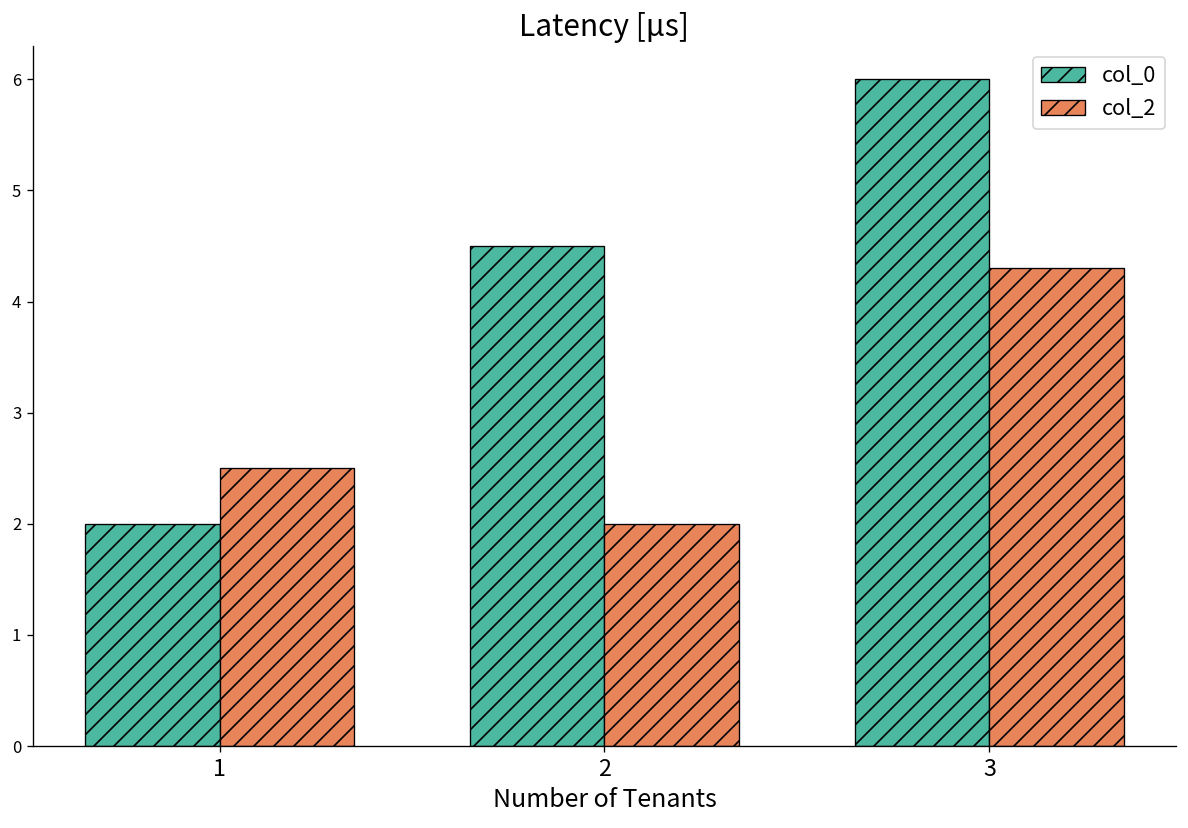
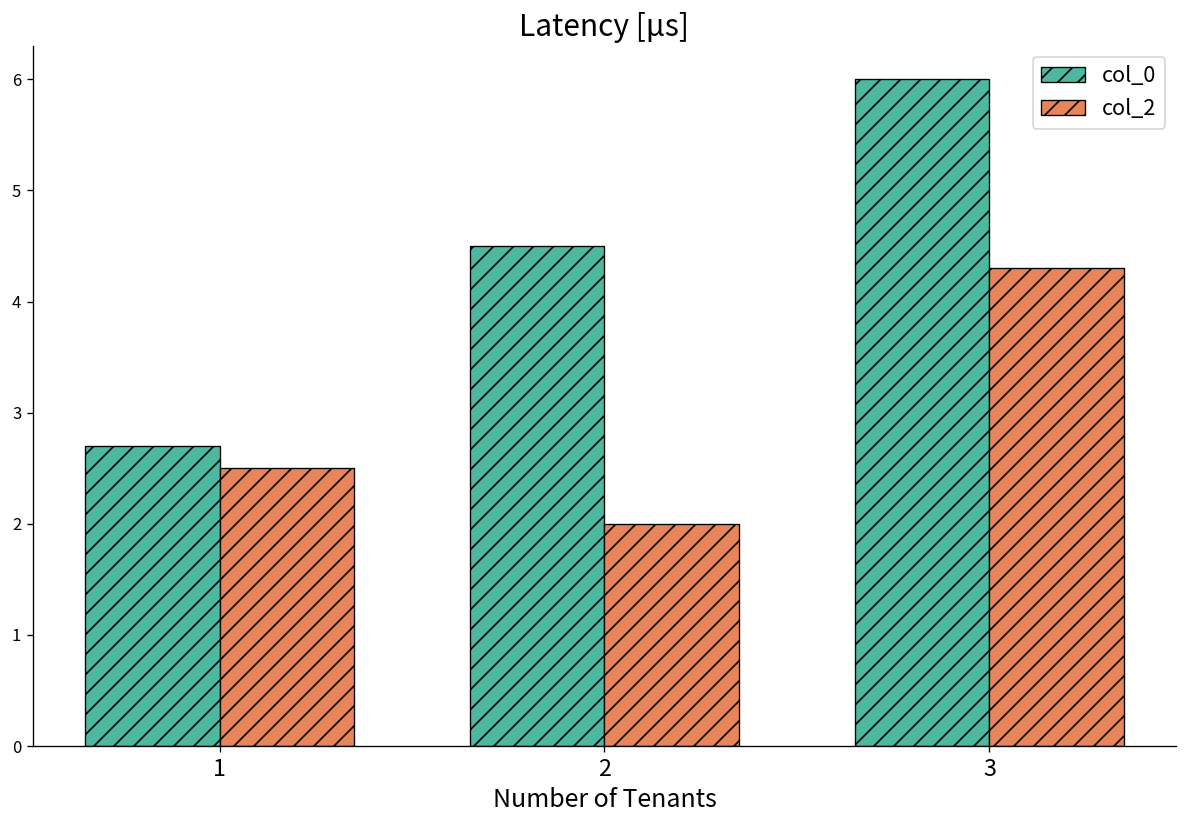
  {
    "col_0": {
-     "1": 2.0,
+     "1": 2.7,
      "2": 4.5,
      "3": 6.0
    },
    "col_2": {
      "1": 2.5,
      "2": 2.0,
      "3": 4.3
    }
  }
